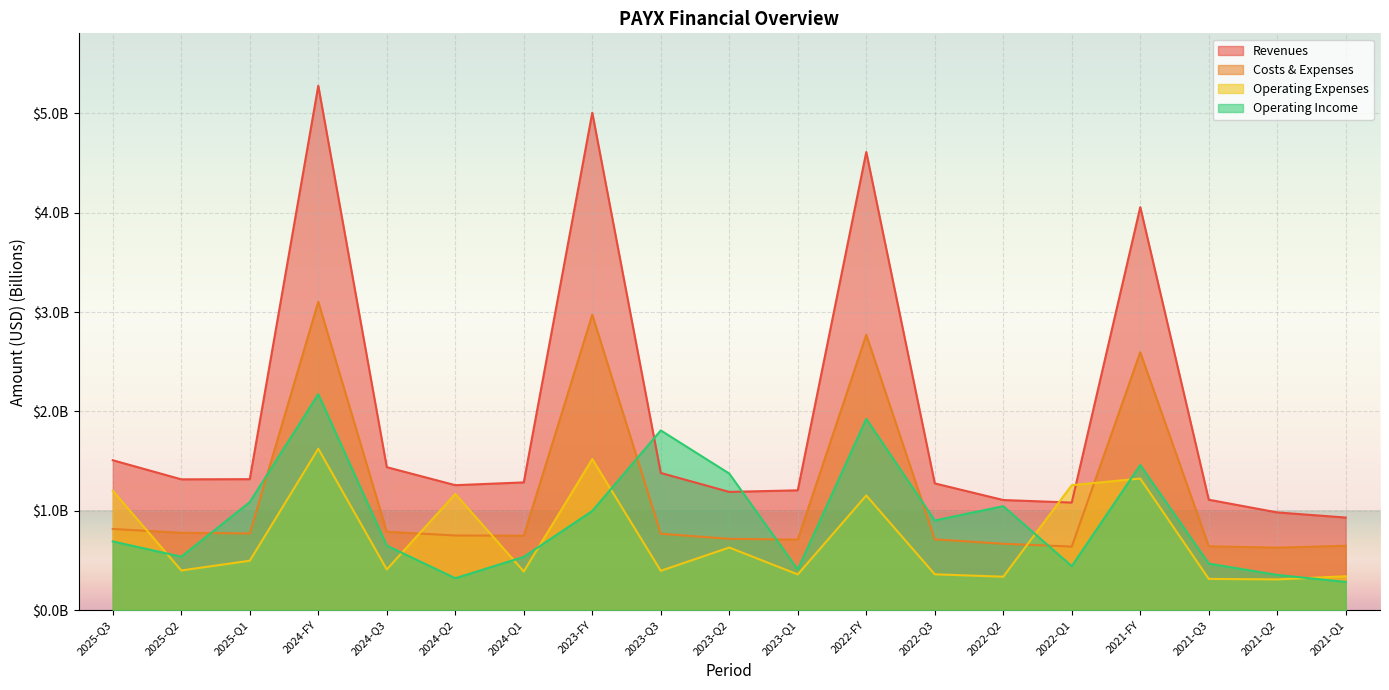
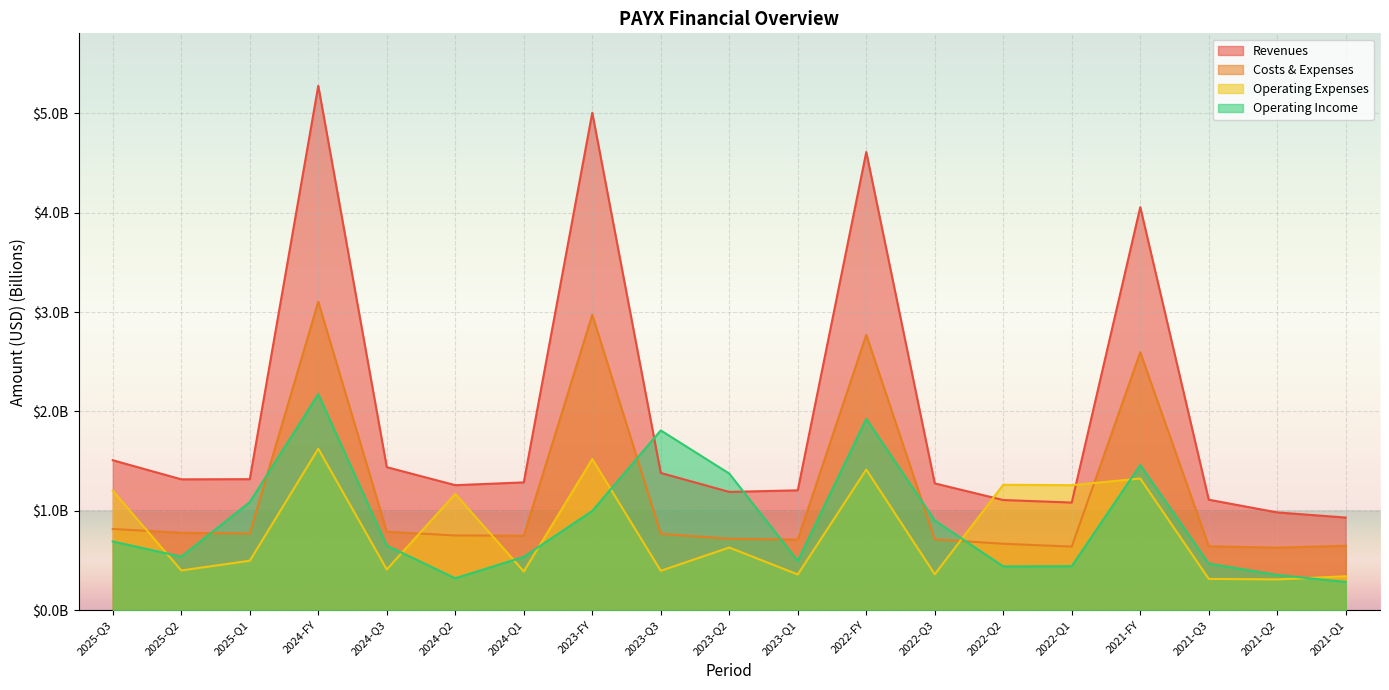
  {
    "Operating Expenses": {
      "2025-Q3": "$1200000000",
      "2025-Q2": "$400000000",
      "2025-Q1": "$500000000",
      "2024-FY": "$1600000000",
      "2024-Q3": "$400000000",
      "2024-Q2": "$1200000000",
      "2024-Q1": "$400000000",
      "2023-FY": "$1500000000",
      "2023-Q3": "$400000000",
      "2023-Q2": "$600000000",
      "2023-Q1": "$400000000",
-     "2022-FY": "$1200000000",
+     "2022-FY": "$1400000000",
      "2022-Q3": "$400000000",
-     "2022-Q2": "$300000000",
+     "2022-Q2": "$1300000000",
      "2022-Q1": "$1300000000",
      "2021-FY": "$1300000000",
      "2021-Q3": "$300000000",
      "2021-Q2": "$300000000",
      "2021-Q1": "$300000000"
    },
    "Operating Income": {
      "2025-Q3": "$700000000",
      "2025-Q2": "$500000000",
      "2025-Q1": "$1100000000",
      "2024-FY": "$2200000000",
      "2024-Q3": "$600000000",
      "2024-Q2": "$300000000",
      "2024-Q1": "$500000000",
      "2023-FY": "$1000000000",
      "2023-Q3": "$1800000000",
      "2023-Q2": "$1400000000",
-     "2023-Q1": "$400000000",
+     "2023-Q1": "$500000000",
      "2022-FY": "$1900000000",
      "2022-Q3": "$900000000",
-     "2022-Q2": "$1000000000",
+     "2022-Q2": "$400000000",
      "2022-Q1": "$400000000",
      "2021-FY": "$1500000000",
      "2021-Q3": "$500000000",
      "2021-Q2": "$400000000",
      "2021-Q1": "$300000000"
    }
  }
